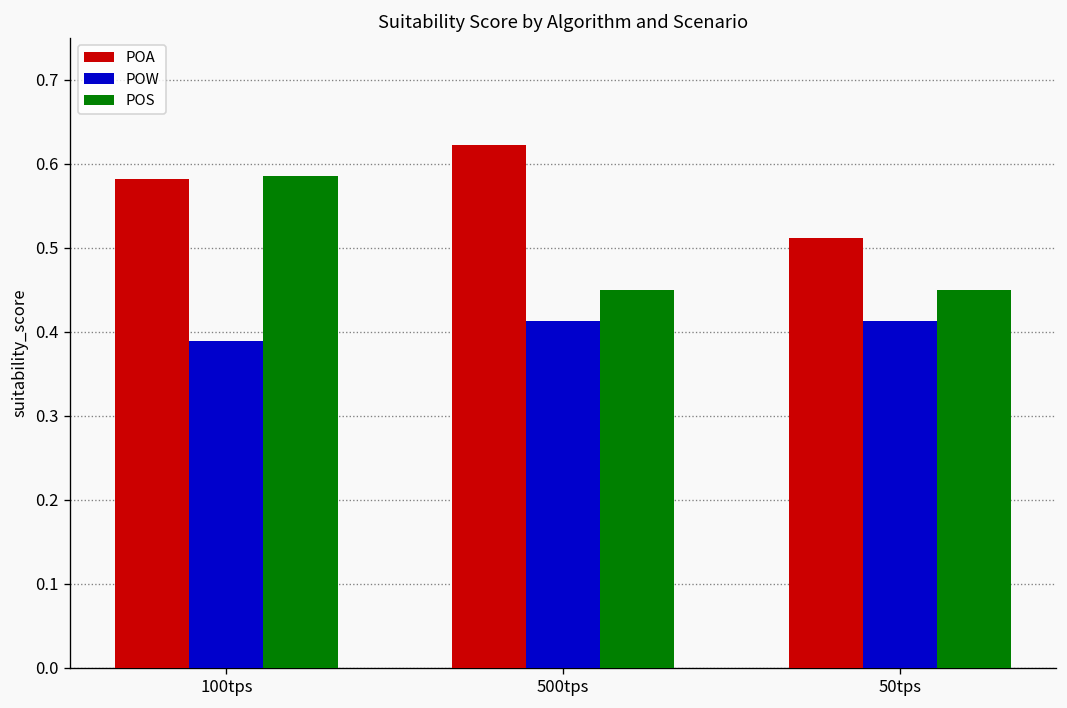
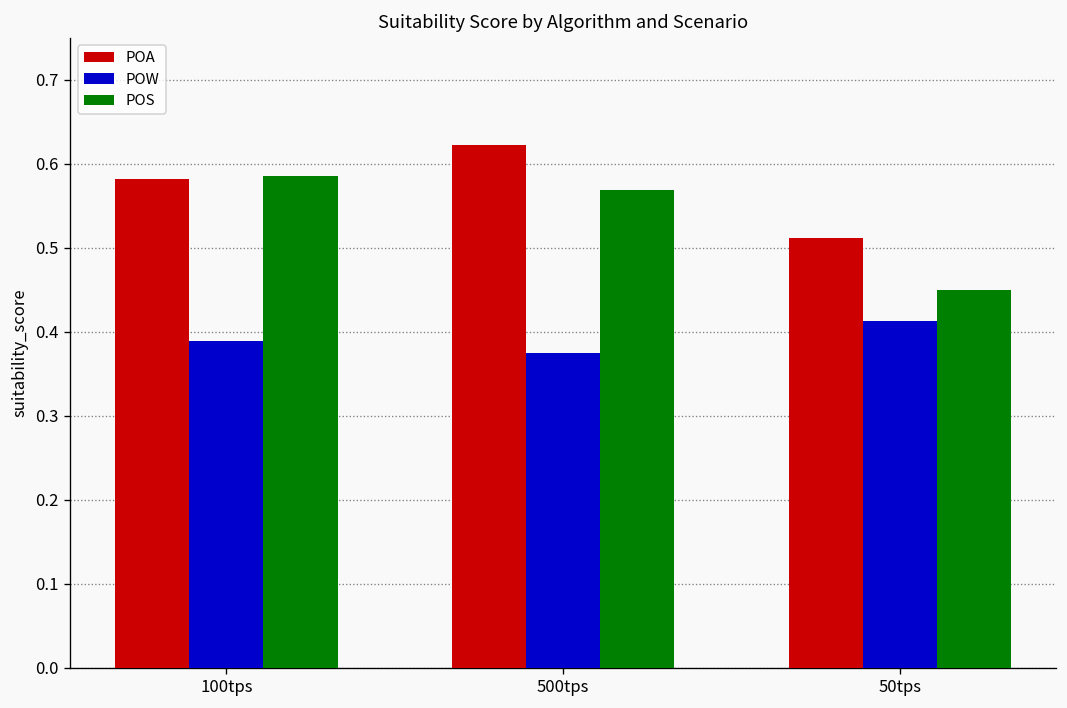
  {
    "POA": {
      "100tps": 0.58,
      "500tps": 0.62,
      "50tps": 0.51
    },
    "POW": {
      "100tps": 0.39,
-     "500tps": 0.41,
+     "500tps": 0.37,
      "50tps": 0.41
    },
    "POS": {
      "100tps": 0.59,
-     "500tps": 0.45,
+     "500tps": 0.57,
      "50tps": 0.45
    }
  }
